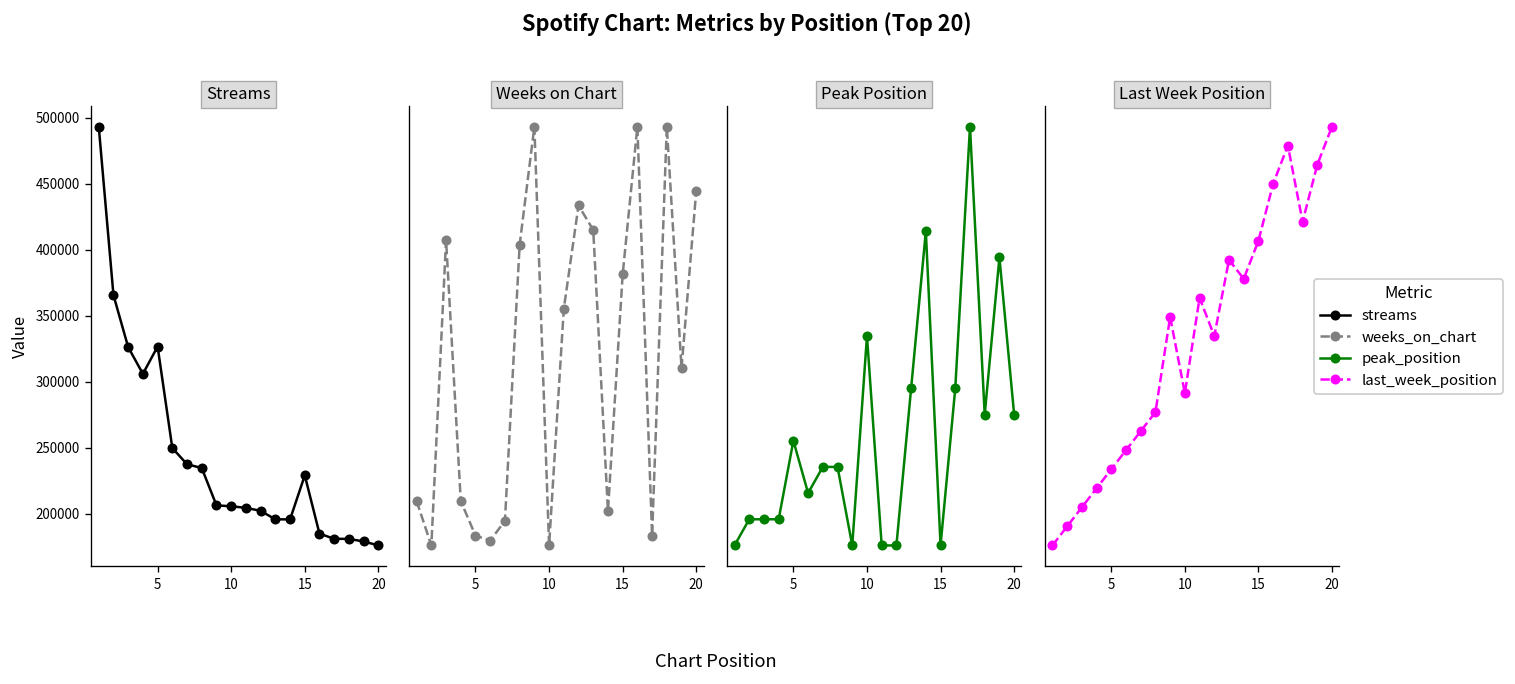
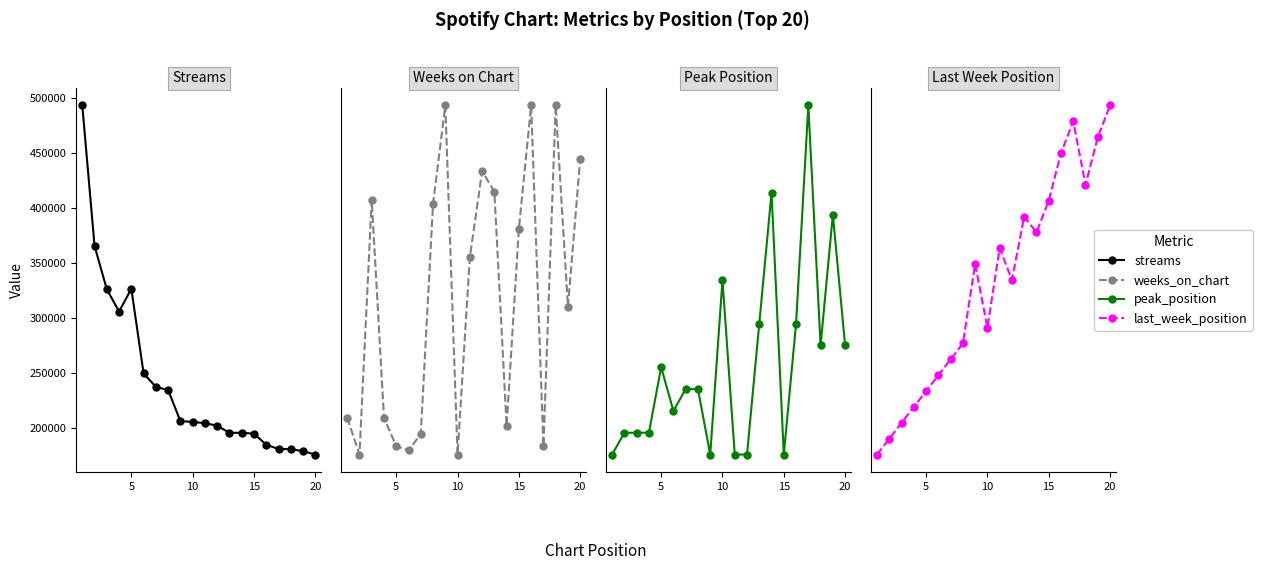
  {
    "Streams": {
      "5": 327000,
      "10": 206000,
-     "15": 229000,
+     "15": 195000,
      "20": 176000
    }
  }
